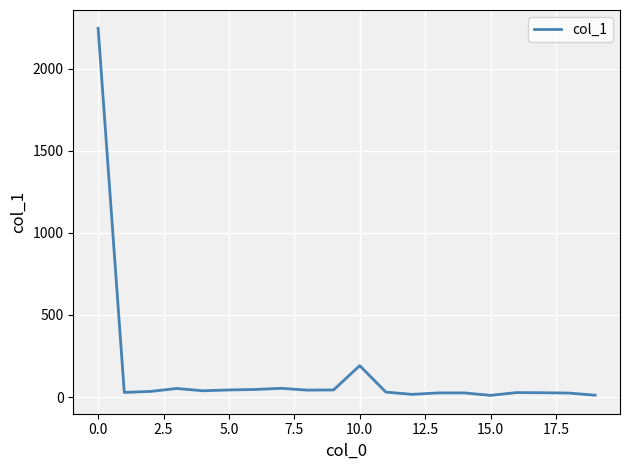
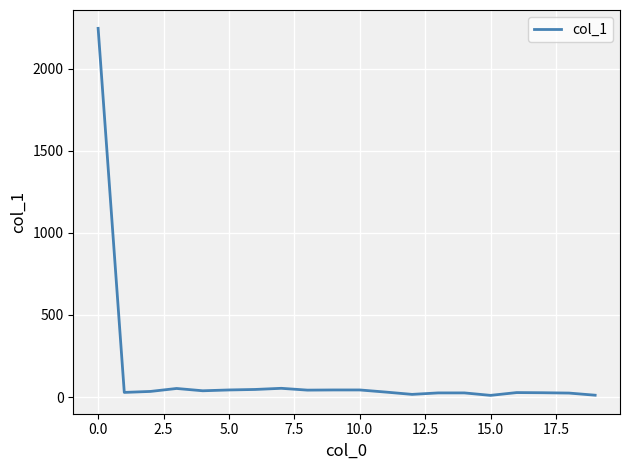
  {
    "0.0": 2250,
    "5.0": 40,
-   "10.0": 190,
+   "10.0": 40,
    "15.0": 10
  }
